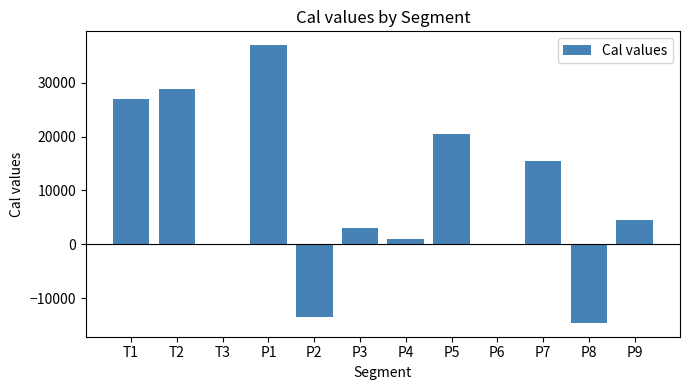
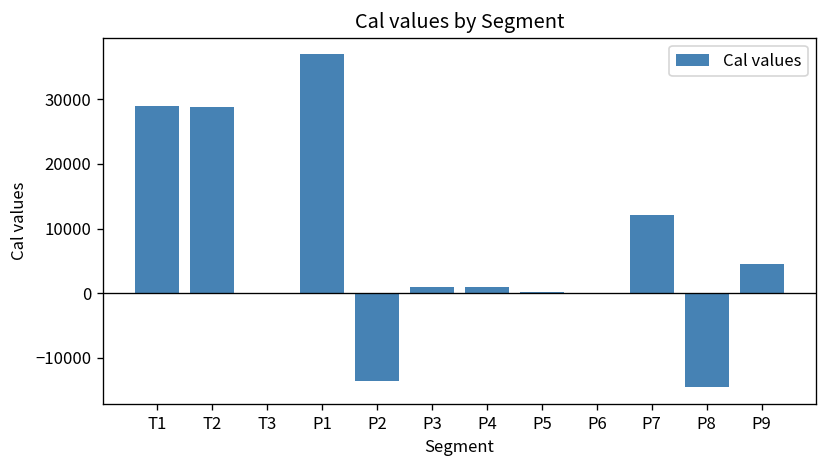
  {
-   "T1": 27000,
+   "T1": 29000,
    "T2": 29000,
    "P1": 37000,
    "P2": -14000,
-   "P3": 3000,
+   "P3": 1000,
    "P4": 1000,
-   "P5": 21000,
-   "P7": 16000,
+   "P5": 0,
+   "P7": 12000,
    "P8": -15000,
    "P9": 4000
  }
